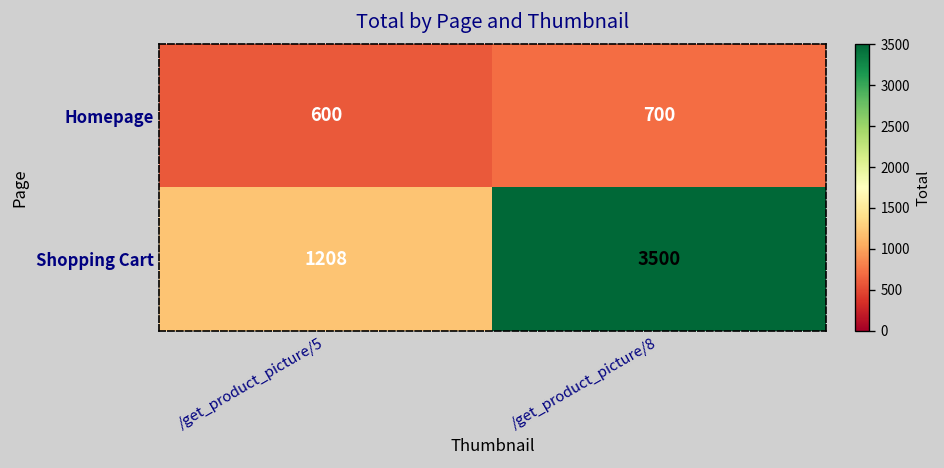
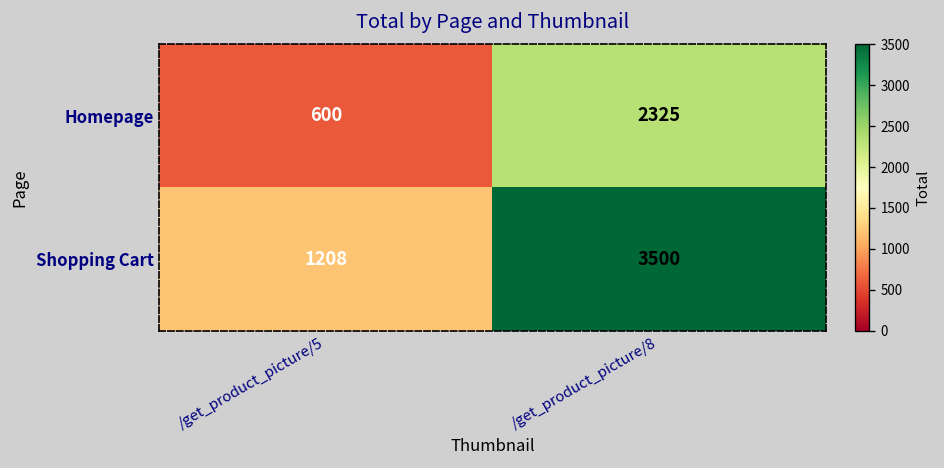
  {
    "Homepage": {
      "/get_product_picture/5": 600,
-     "/get_product_picture/8": 700
+     "/get_product_picture/8": 2325
    },
    "Shopping Cart": {
      "/get_product_picture/5": 1208,
      "/get_product_picture/8": 3500
    }
  }
